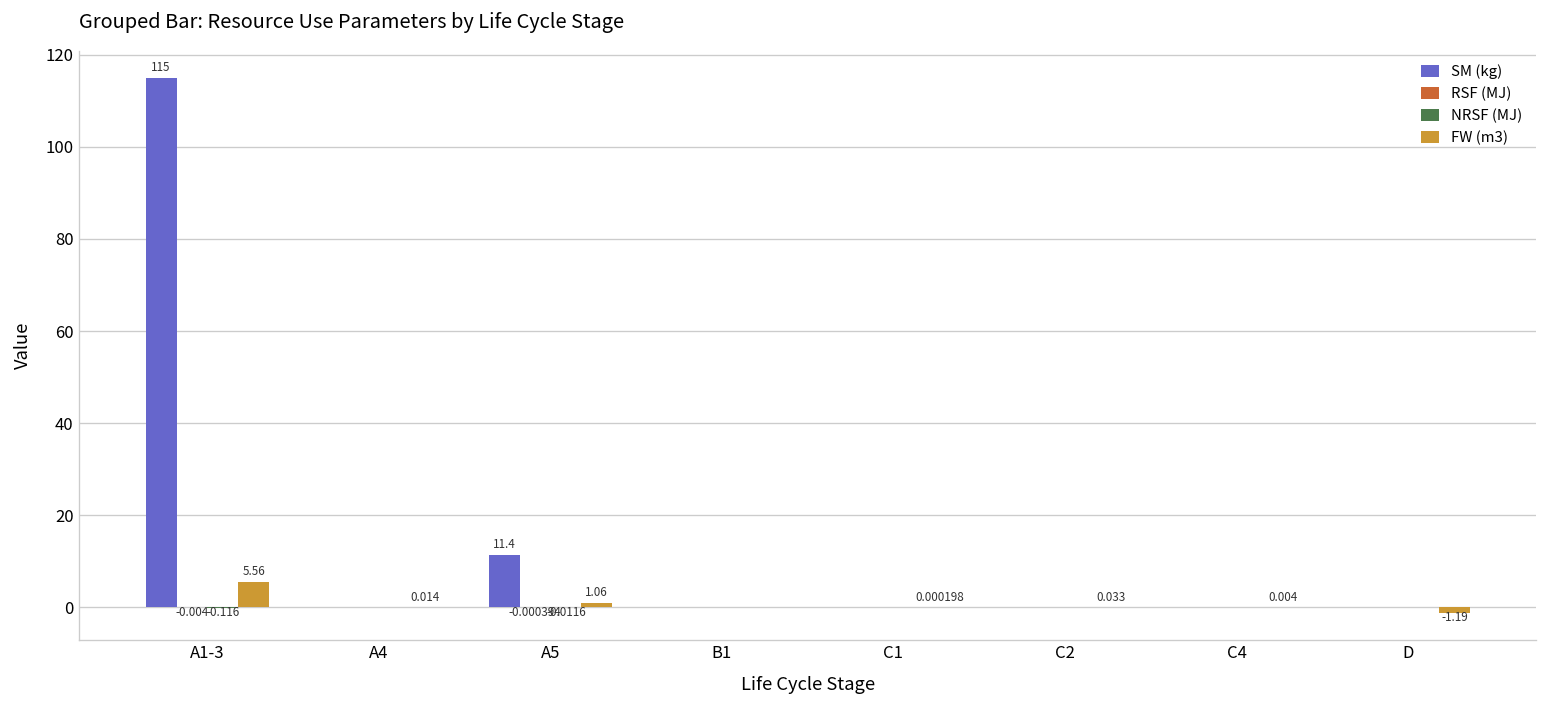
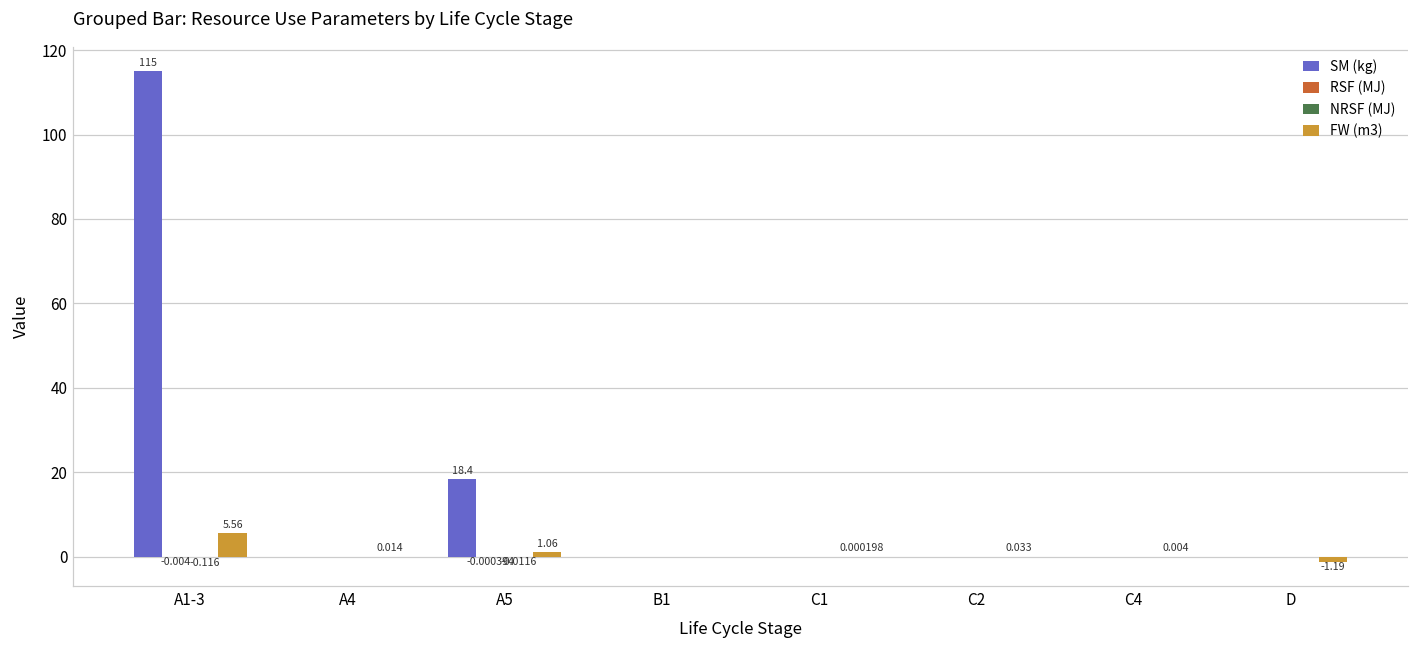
  {
    "SM (kg)": {
      "A1-3": 115,
-     "A5": 11.4
+     "A5": 18.4
    },
    "NRSF (MJ)": {
      "A1-3": -0.116
    }
  }
